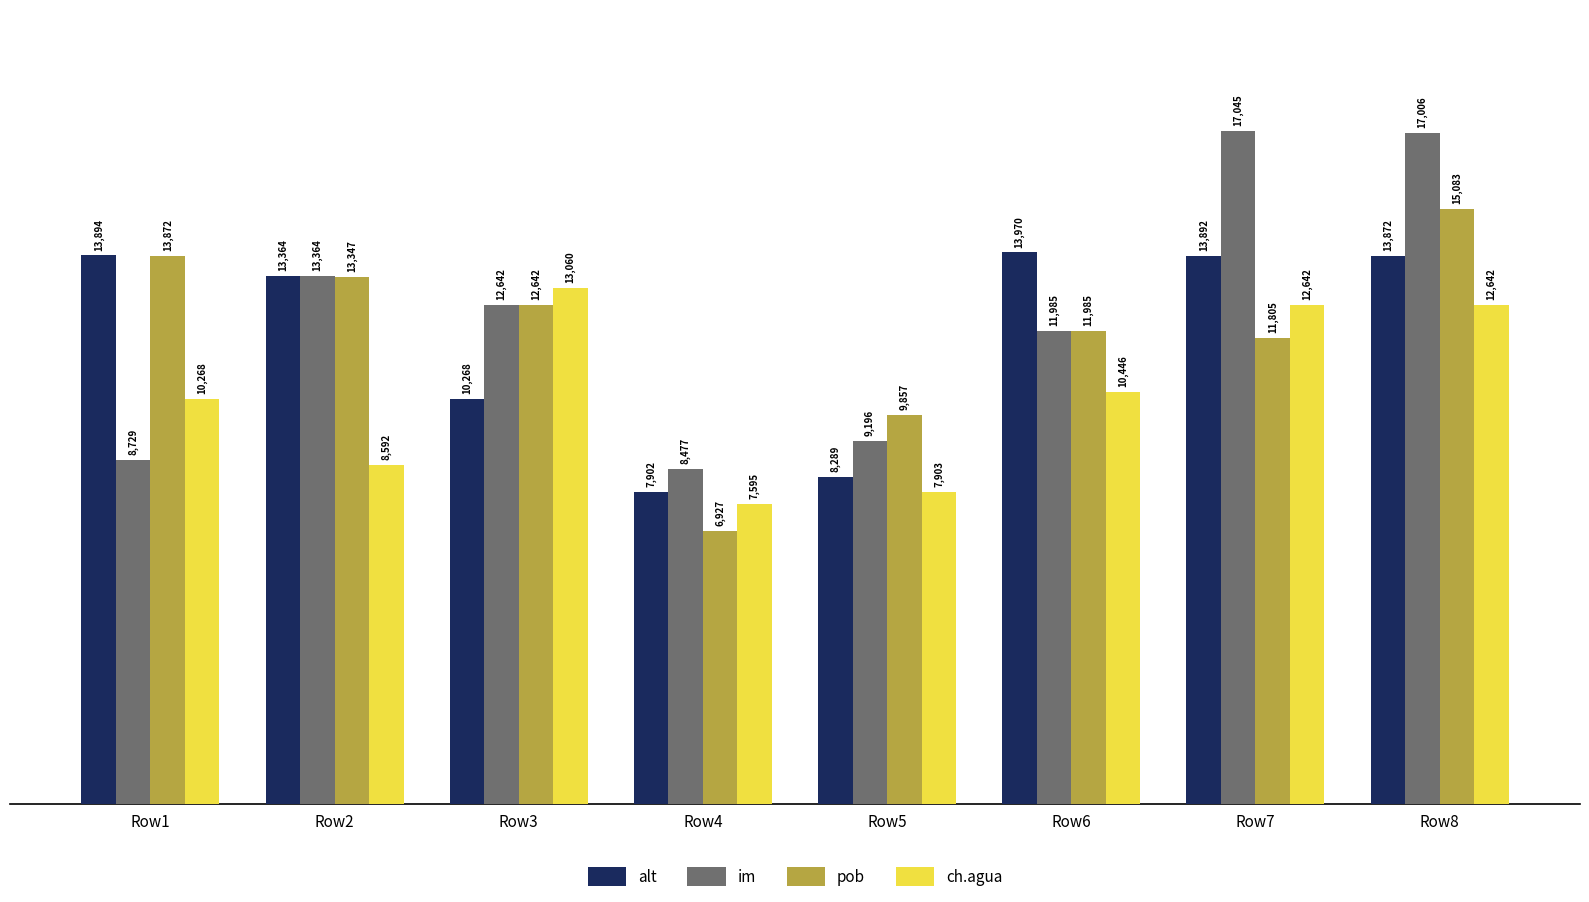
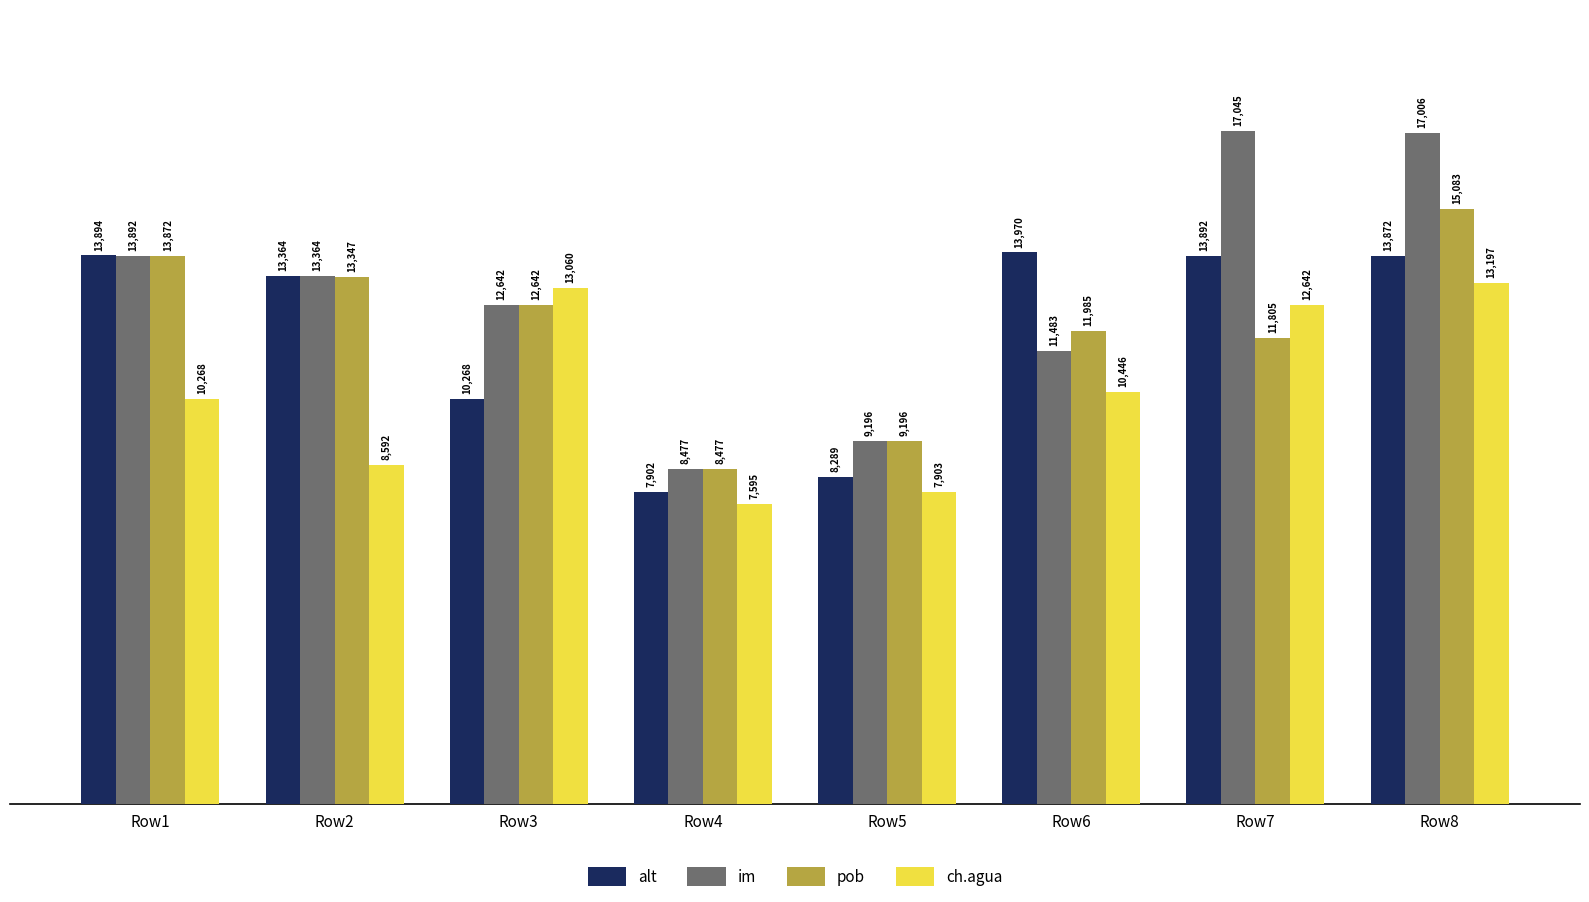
  {
    "alt": {
      "Row1": "13,894",
      "Row2": "13,364",
      "Row3": "10,268",
      "Row4": "7,902",
      "Row5": "8,289",
      "Row6": "13,970",
      "Row7": "13,892",
      "Row8": "13,872"
    },
    "im": {
-     "Row1": "8,729",
+     "Row1": "13,892",
      "Row2": "13,364",
      "Row3": "12,642",
      "Row4": "8,477",
      "Row5": "9,196",
-     "Row6": "11,985",
+     "Row6": "11,483",
      "Row7": "17,045",
      "Row8": "17,006"
    },
    "pob": {
      "Row1": "13,872",
      "Row2": "13,347",
      "Row3": "12,642",
-     "Row4": "6,927",
-     "Row5": "9,857",
+     "Row4": "8,477",
+     "Row5": "9,196",
      "Row6": "11,985",
      "Row7": "11,805",
      "Row8": "15,083"
    },
    "ch.agua": {
      "Row1": "10,268",
      "Row2": "8,592",
      "Row3": "13,060",
      "Row4": "7,595",
      "Row5": "7,903",
      "Row6": "10,446",
      "Row7": "12,642",
-     "Row8": "12,642"
+     "Row8": "13,197"
    }
  }
